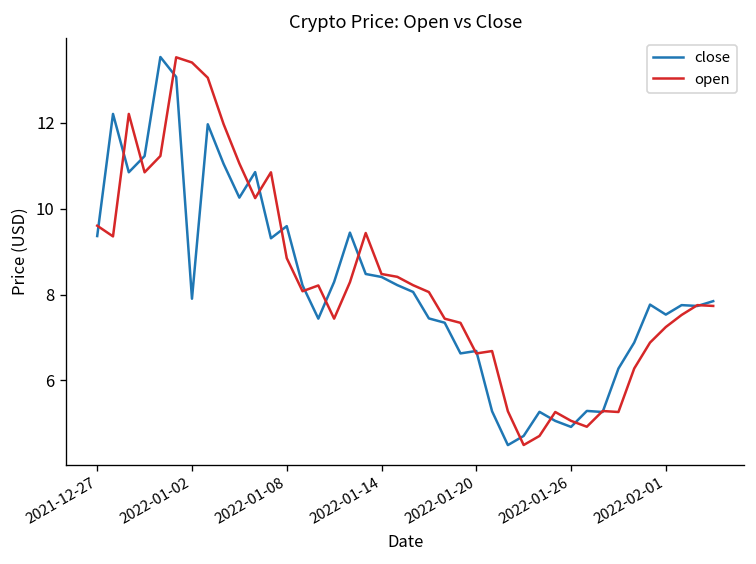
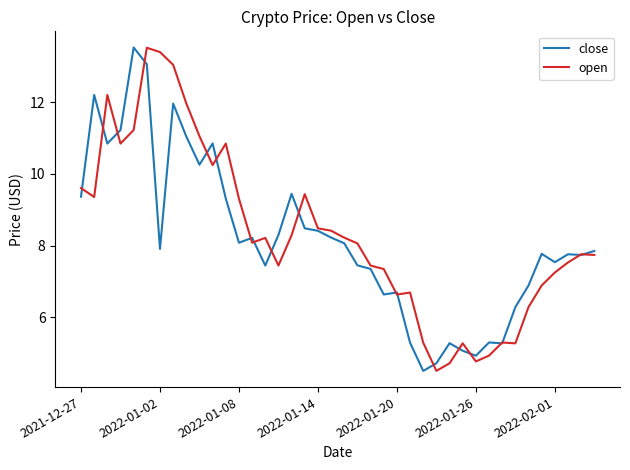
  {
    "close": {
      "2021-12-27": 9.4,
      "2022-01-02": 7.9,
-     "2022-01-08": 9.6,
+     "2022-01-08": 8.1,
      "2022-01-26": 4.9,
      "2022-02-01": 7.5
    },
    "open": {
      "2021-12-27": 9.6,
      "2022-01-02": 13.4,
-     "2022-01-08": 8.9,
-     "2022-01-26": 5.1,
+     "2022-01-08": 9.3,
+     "2022-01-26": 4.8,
      "2022-02-01": 7.2
    }
  }
